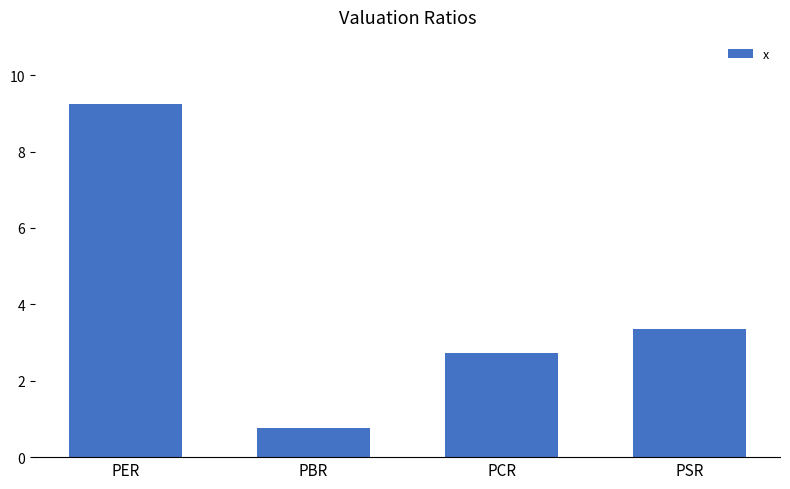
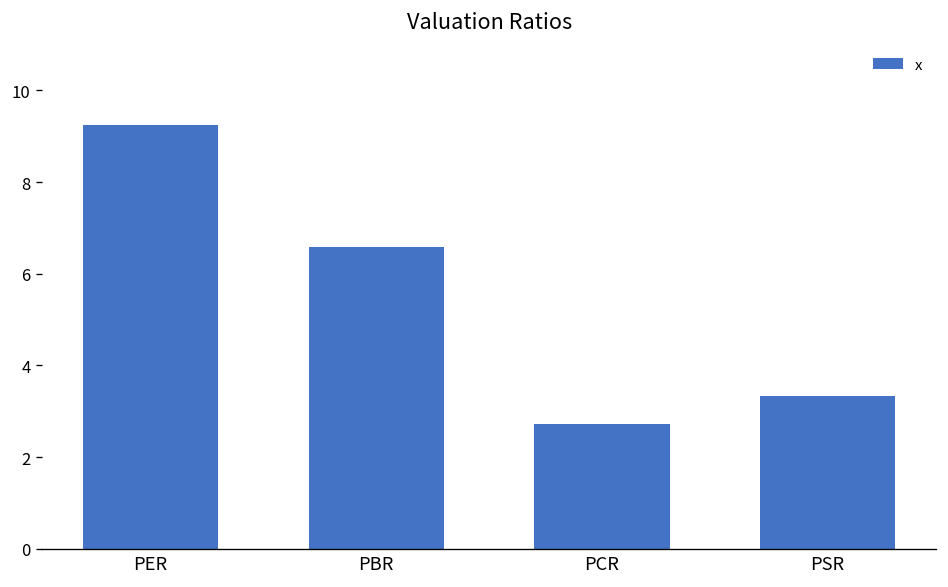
  {
    "PER": 9.2,
-   "PBR": 0.8,
+   "PBR": 6.6,
    "PCR": 2.7,
    "PSR": 3.3
  }
